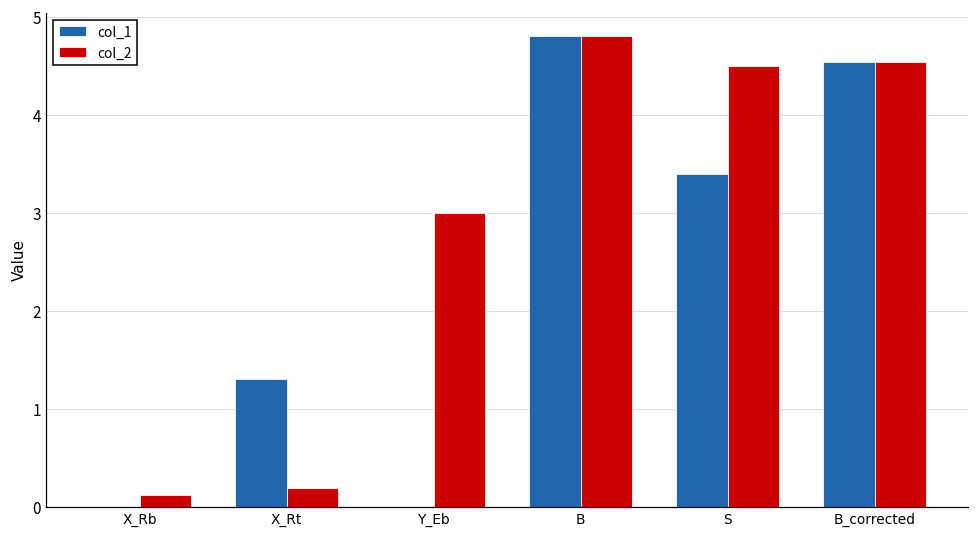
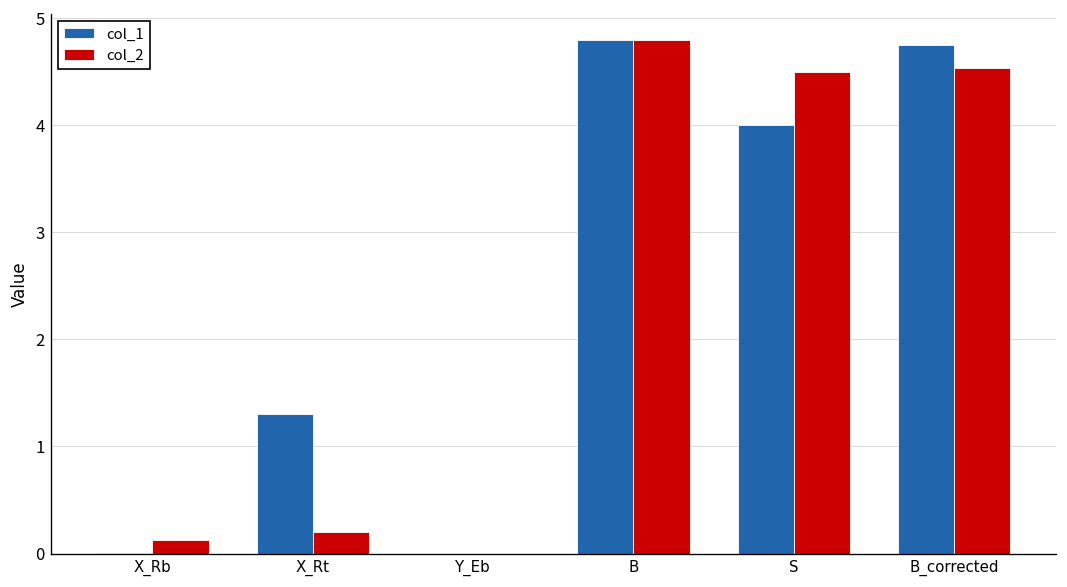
  {
    "col_1": {
      "X_Rt": 1.3,
      "B": 4.8,
-     "S": 3.4,
-     "B_corrected": 4.5
+     "S": 4.0,
+     "B_corrected": 4.8
    },
    "col_2": {
      "X_Rb": 0.1,
      "X_Rt": 0.2,
-     "Y_Eb": 3,
+     "Y_Eb": 0,
      "B": 4.8,
      "S": 4.5,
      "B_corrected": 4.5
    }
  }
